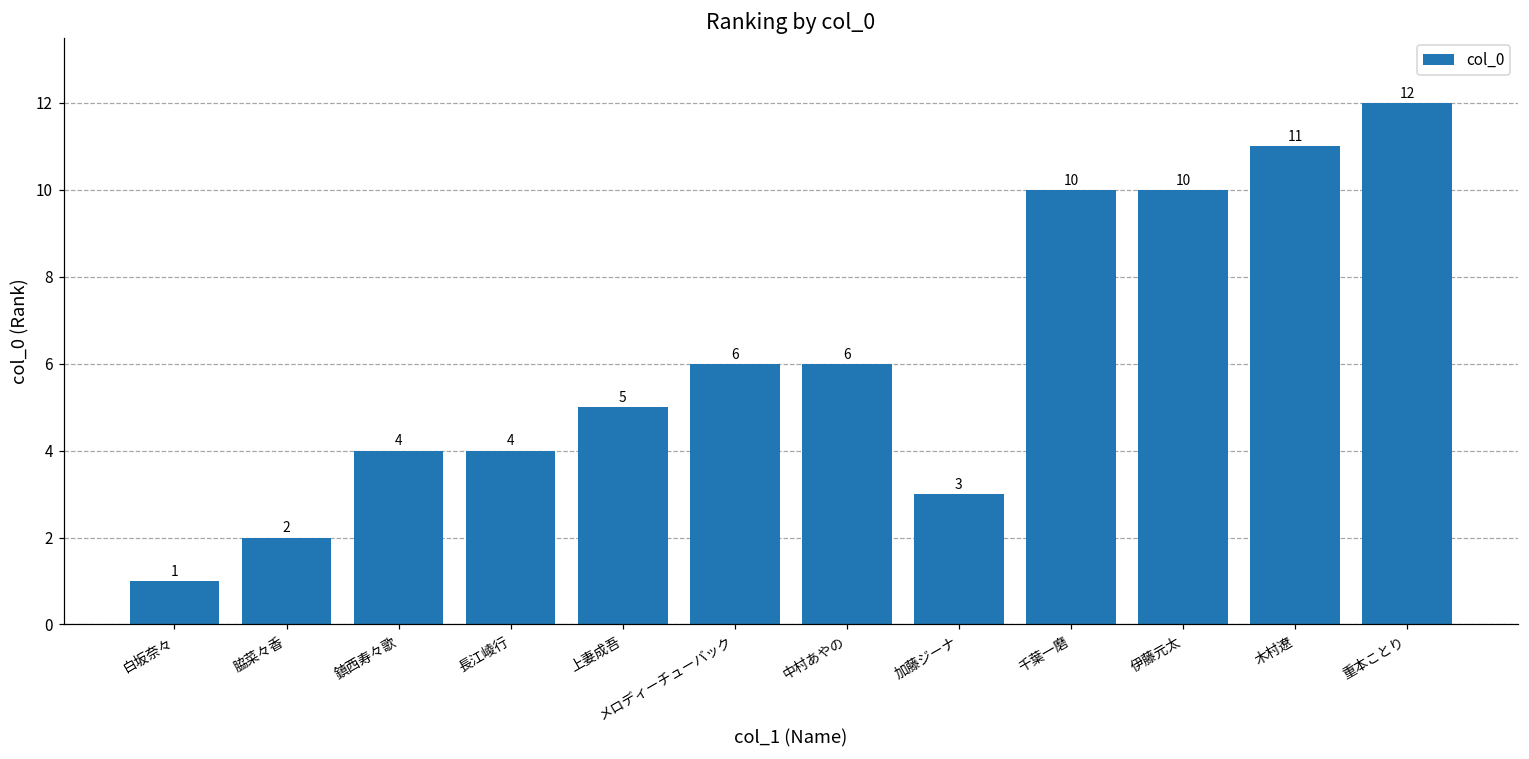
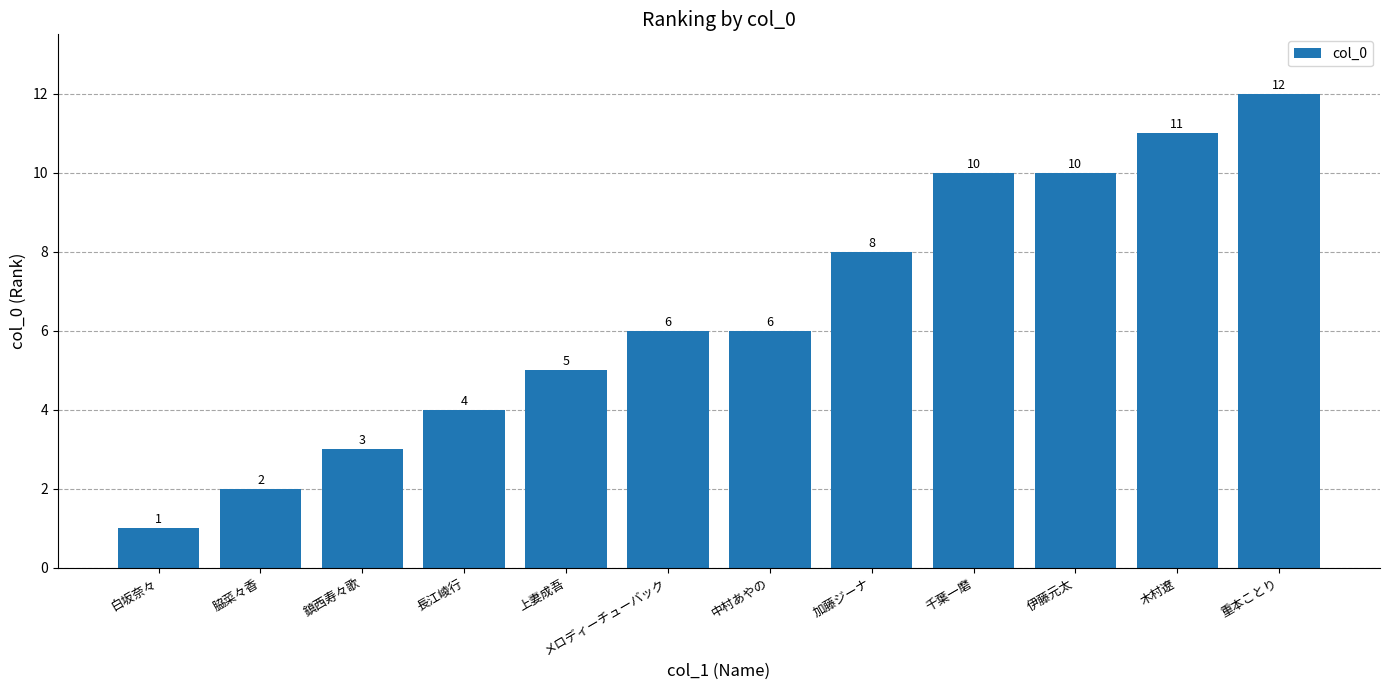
  {
    "白坂奈々": 1,
    "脇菜々香": 2,
-   "鎮西寿々歌": 4,
+   "鎮西寿々歌": 3,
    "長江崚行": 4,
    "上妻成吾": 5,
    "メロディーチューバック": 6,
    "中村あやの": 6,
-   "加藤ジーナ": 3,
+   "加藤ジーナ": 8,
    "千葉一磨": 10,
    "伊藤元太": 10,
    "木村遼": 11,
    "重本ことり": 12
  }
